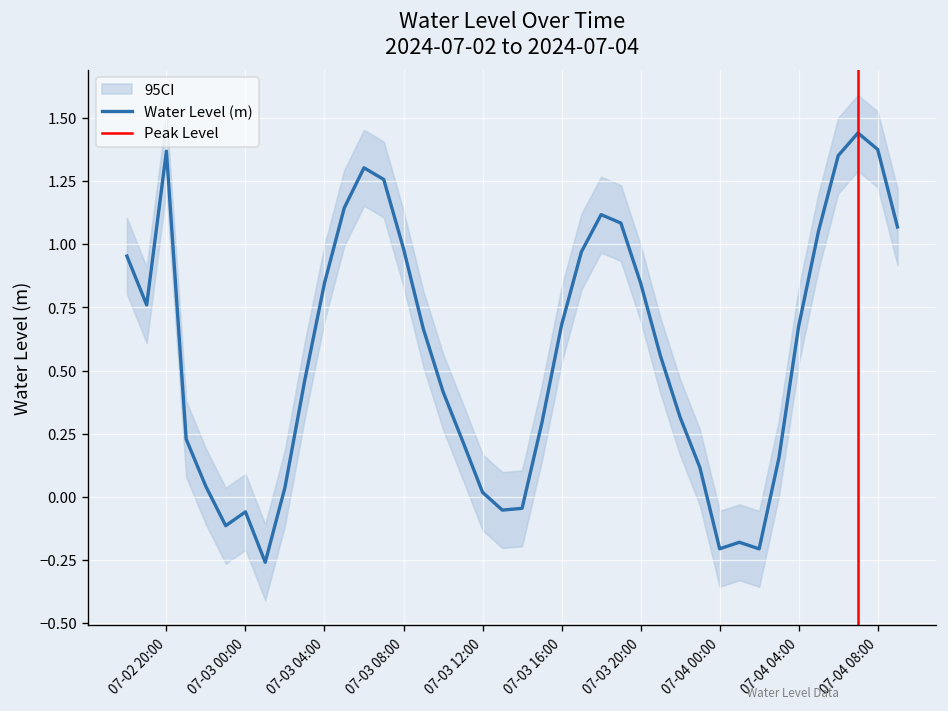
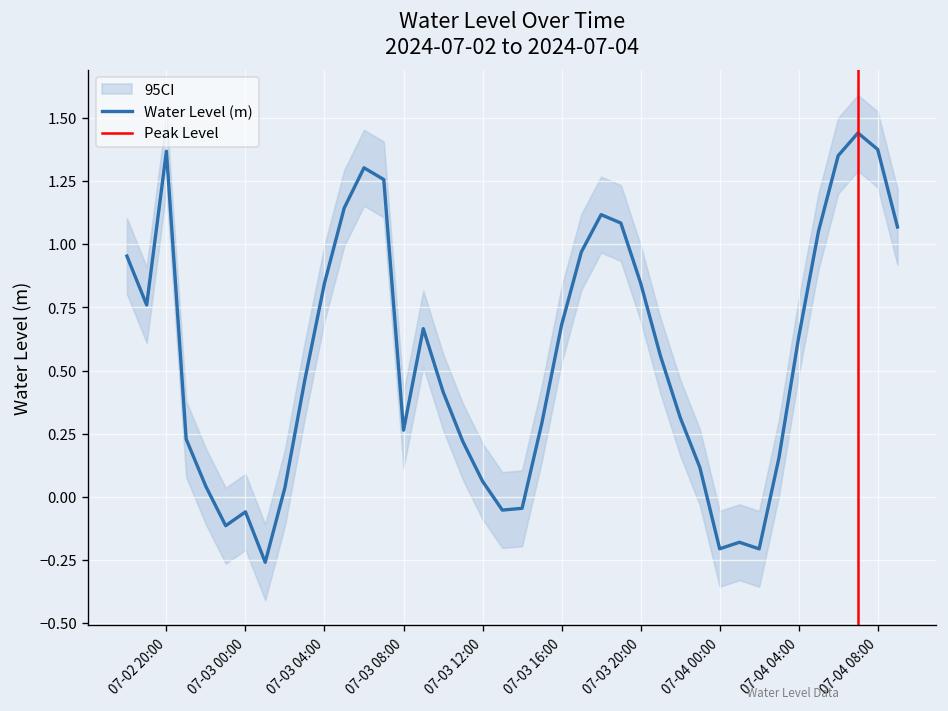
  {
    "Water Level (m)": {
      "07-02 20:00": 1.37,
      "07-03 00:00": -0.06,
      "07-03 04:00": 0.85,
-     "07-03 08:00": 0.98,
-     "07-03 12:00": 0.02,
+     "07-03 08:00": 0.26,
+     "07-03 12:00": 0.06,
      "07-03 16:00": 0.68,
      "07-03 20:00": 0.85,
      "07-04 00:00": -0.21,
-     "07-04 04:00": 0.68,
+     "07-04 04:00": 0.63,
      "07-04 08:00": 1.38
    }
  }
